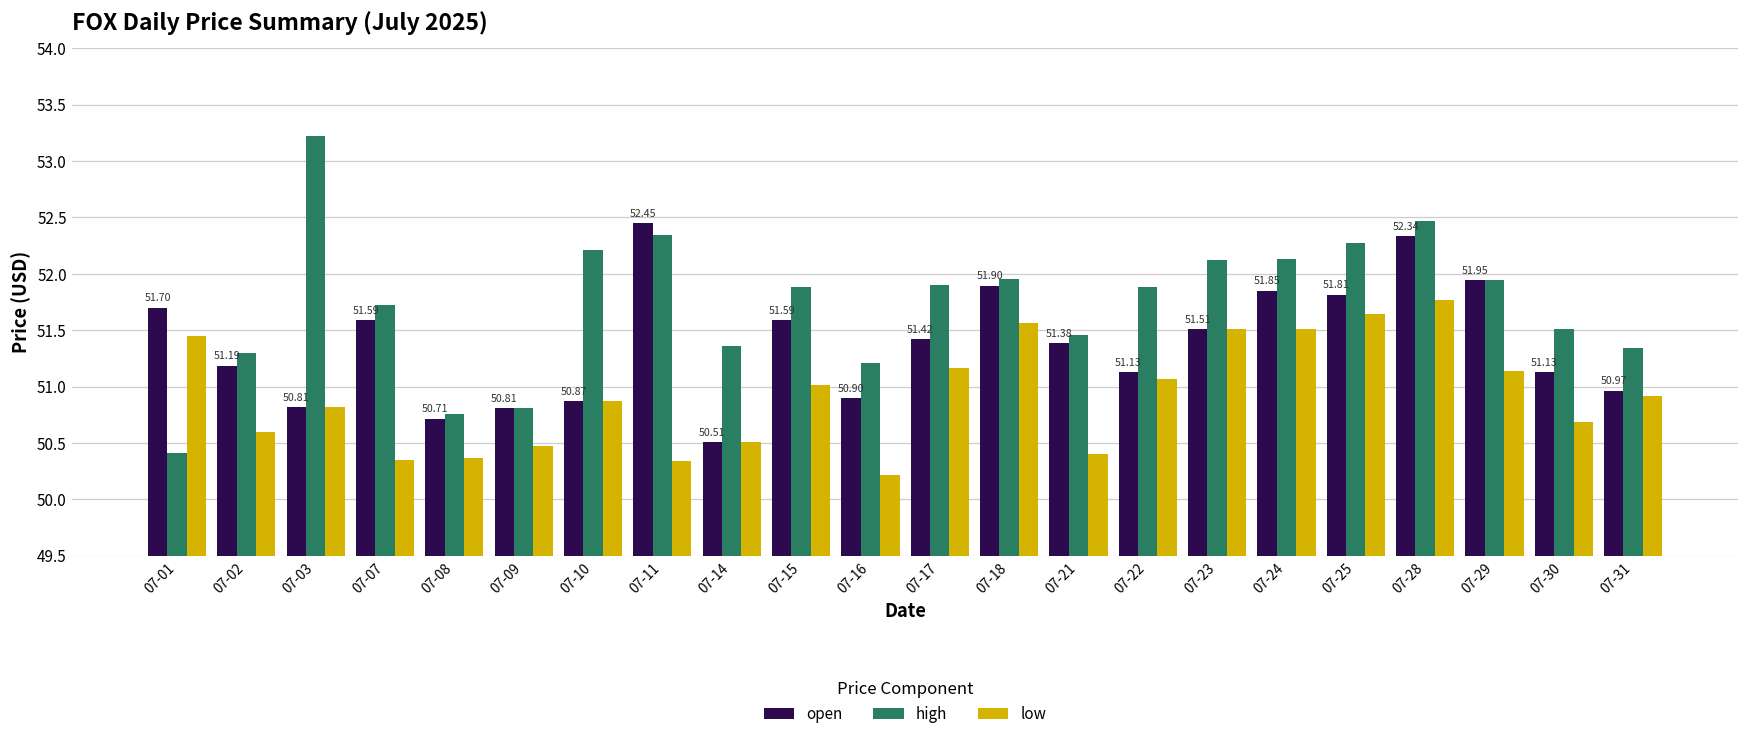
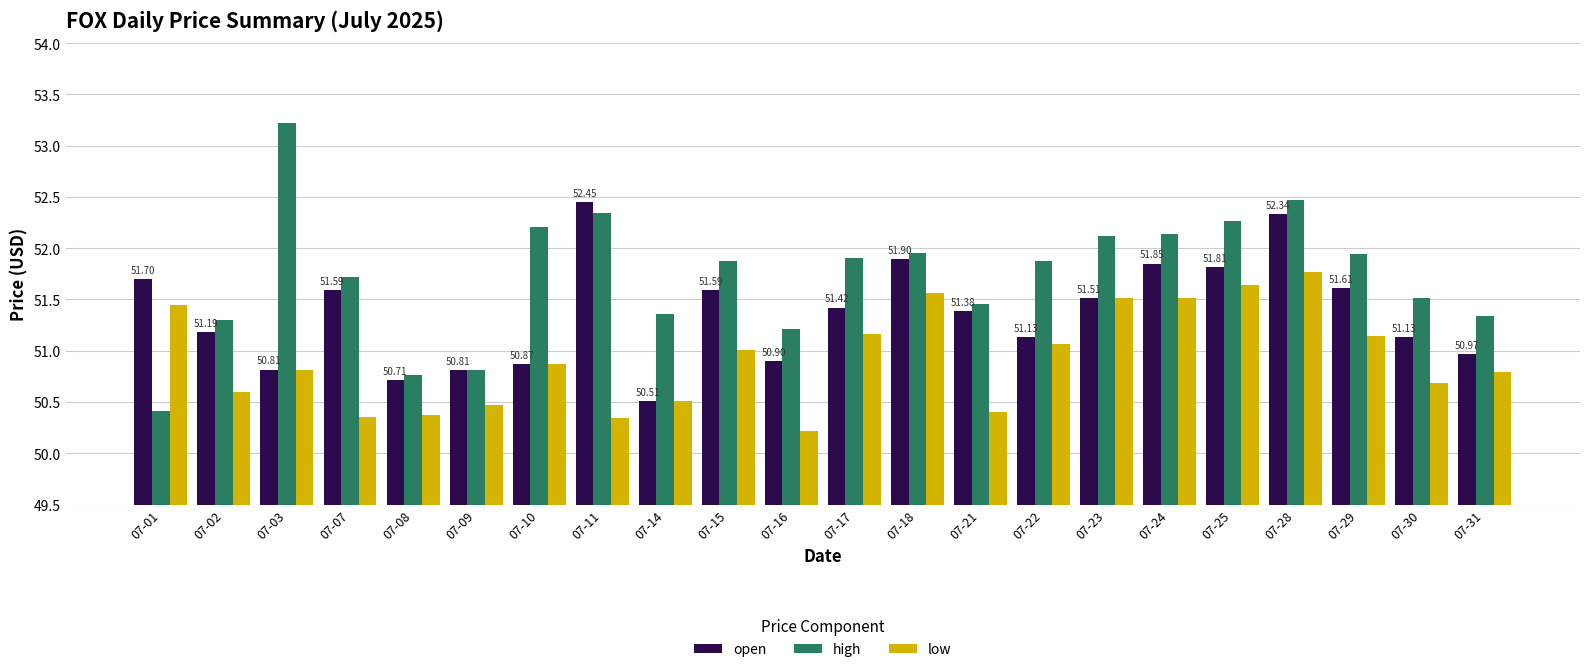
  {
    "open": {
      "07-01": 51.70,
      "07-02": 51.19,
      "07-03": 50.81,
      "07-07": 51.59,
      "07-08": 50.71,
      "07-09": 50.81,
      "07-10": 50.87,
      "07-11": 52.45,
      "07-14": 50.51,
      "07-15": 51.59,
      "07-16": 50.90,
      "07-17": 51.42,
      "07-18": 51.90,
      "07-21": 51.38,
      "07-22": 51.13,
      "07-23": 51.51,
      "07-24": 51.85,
      "07-25": 51.81,
      "07-28": 52.34,
-     "07-29": 51.95,
+     "07-29": 51.61,
      "07-30": 51.13,
      "07-31": 50.97
    },
    "high": {
      "07-01": 50.41,
      "07-02": 51.30,
      "07-03": 53.22,
      "07-07": 51.72,
      "07-08": 50.76,
      "07-10": 52.21,
      "07-11": 52.35,
      "07-14": 51.36,
      "07-15": 51.88,
      "07-16": 51.21,
      "07-17": 51.90,
      "07-18": 51.95,
      "07-21": 51.46,
      "07-22": 51.88,
      "07-23": 52.12,
      "07-24": 52.14,
      "07-25": 52.27,
      "07-28": 52.47,
      "07-29": 51.95,
      "07-30": 51.52,
      "07-31": 51.34
    },
    "low": {
      "07-01": 51.45,
      "07-02": 50.60,
      "07-07": 50.35,
      "07-08": 50.37,
      "07-09": 50.47,
      "07-11": 50.34,
      "07-15": 51.01,
      "07-16": 50.22,
      "07-17": 51.17,
      "07-18": 51.56,
      "07-21": 50.40,
      "07-22": 51.07,
      "07-24": 51.51,
      "07-25": 51.64,
      "07-28": 51.77,
      "07-29": 51.14,
      "07-30": 50.69,
-     "07-31": 50.92
+     "07-31": 50.79
    }
  }
